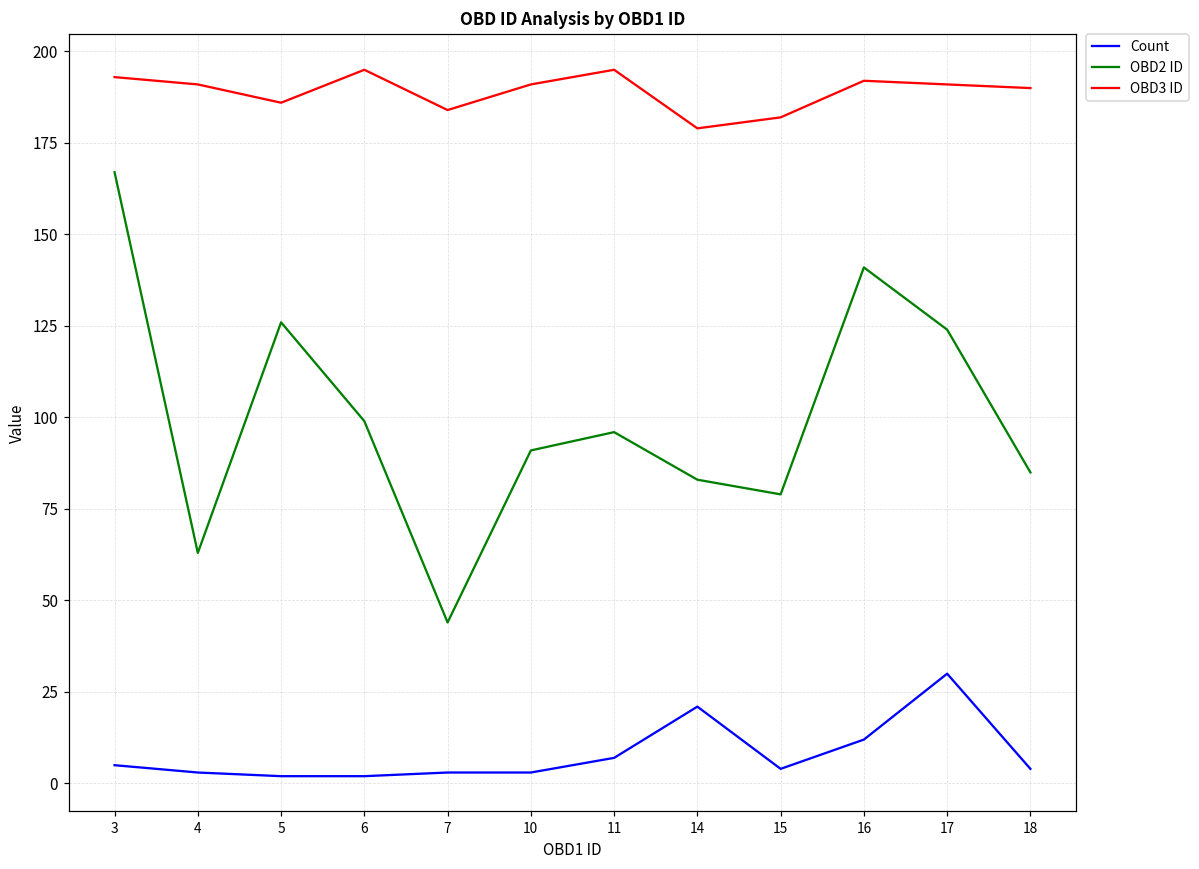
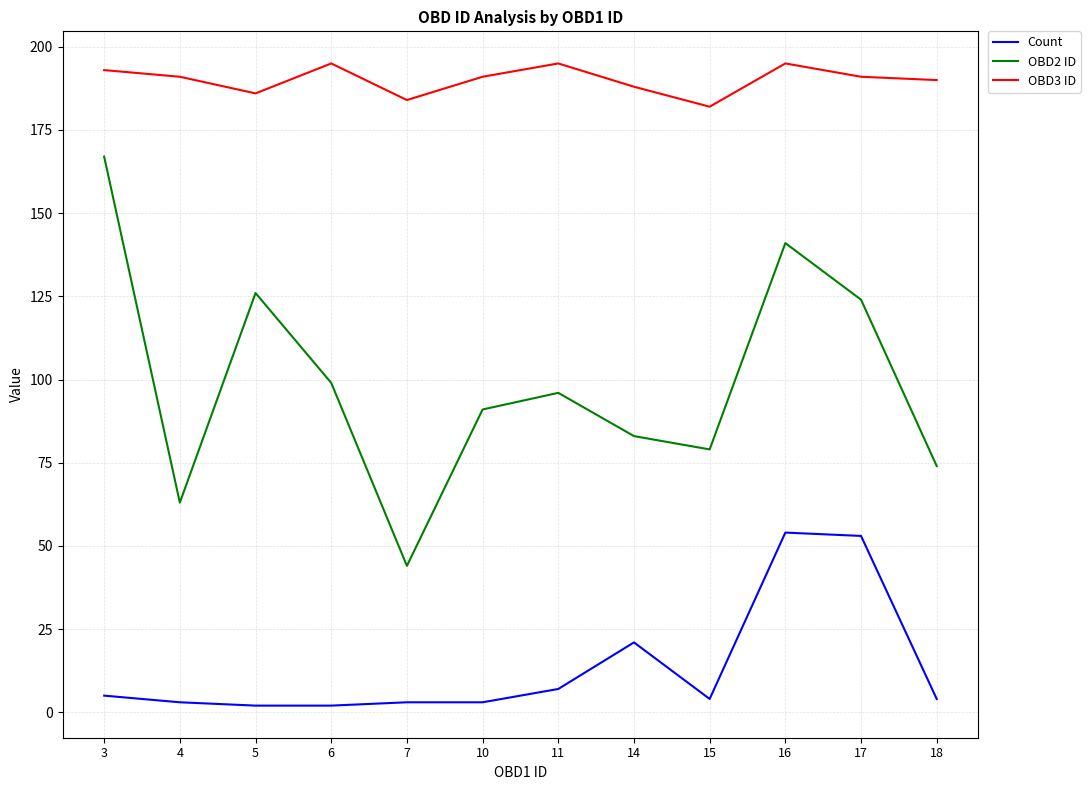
  {
    "Count": {
      "3": 5,
      "4": 3,
      "5": 2,
      "6": 2,
      "7": 3,
      "10": 3,
      "11": 7,
      "14": 21,
      "15": 4,
-     "16": 12,
-     "17": 30,
+     "16": 54,
+     "17": 53,
      "18": 4
    },
    "OBD2 ID": {
      "3": 167,
      "4": 63,
      "5": 126,
      "6": 99,
      "7": 44,
      "10": 91,
      "11": 96,
      "14": 83,
      "15": 79,
      "16": 141,
      "17": 124,
-     "18": 85
+     "18": 74
    },
    "OBD3 ID": {
      "3": 193,
      "4": 191,
      "5": 186,
      "6": 195,
      "7": 184,
      "10": 191,
      "11": 195,
-     "14": 179,
+     "14": 188,
      "15": 182,
-     "16": 192,
+     "16": 195,
      "17": 191,
      "18": 190
    }
  }
